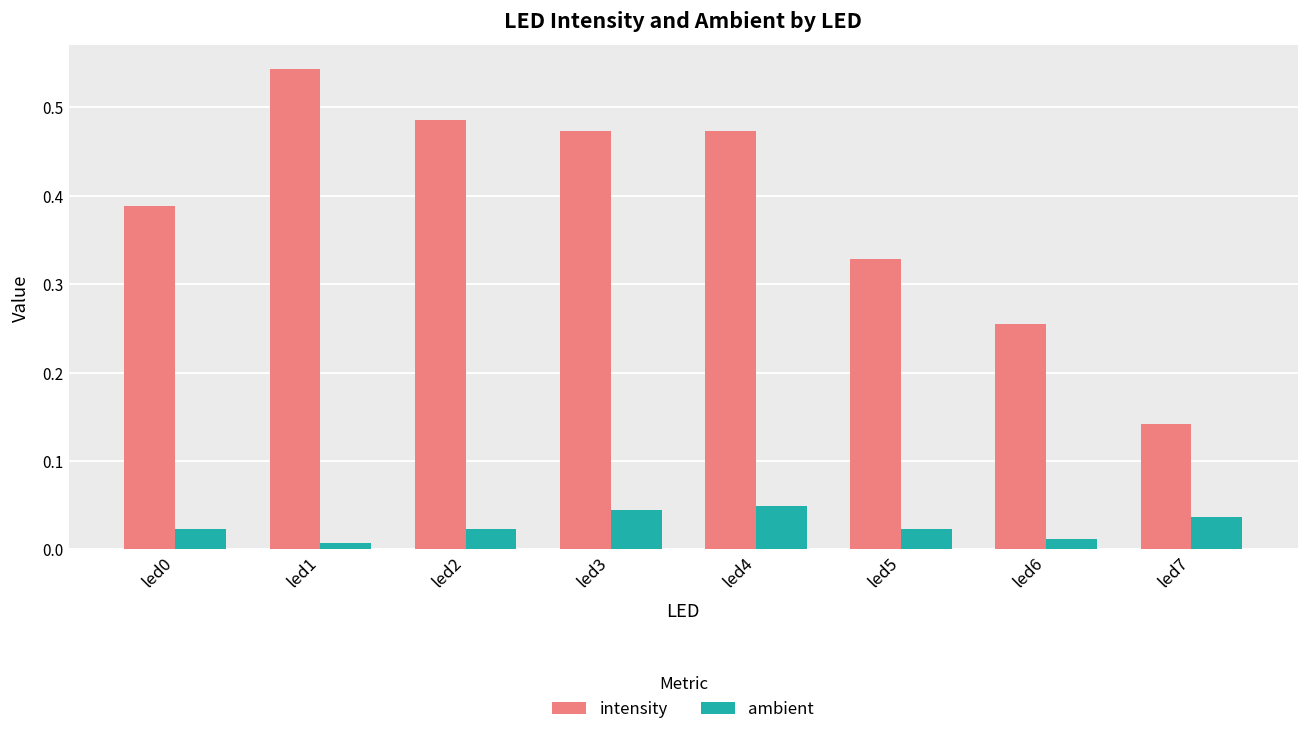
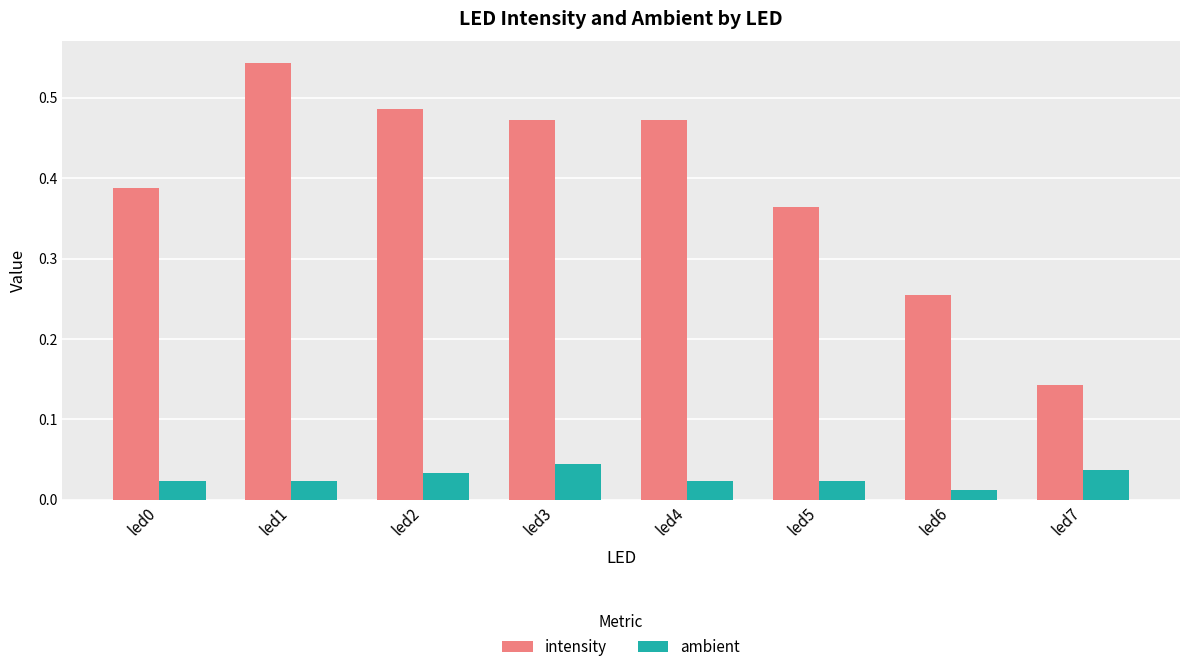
  {
    "intensity": {
      "led0": 0.39,
      "led1": 0.54,
      "led2": 0.49,
      "led3": 0.47,
      "led4": 0.47,
-     "led5": 0.33,
+     "led5": 0.36,
      "led6": 0.25,
      "led7": 0.14
    },
    "ambient": {
      "led0": 0.02,
-     "led1": 0.01,
-     "led2": 0.02,
+     "led1": 0.02,
+     "led2": 0.03,
      "led3": 0.04,
-     "led4": 0.05,
+     "led4": 0.02,
      "led5": 0.02,
      "led6": 0.01,
      "led7": 0.04
    }
  }
